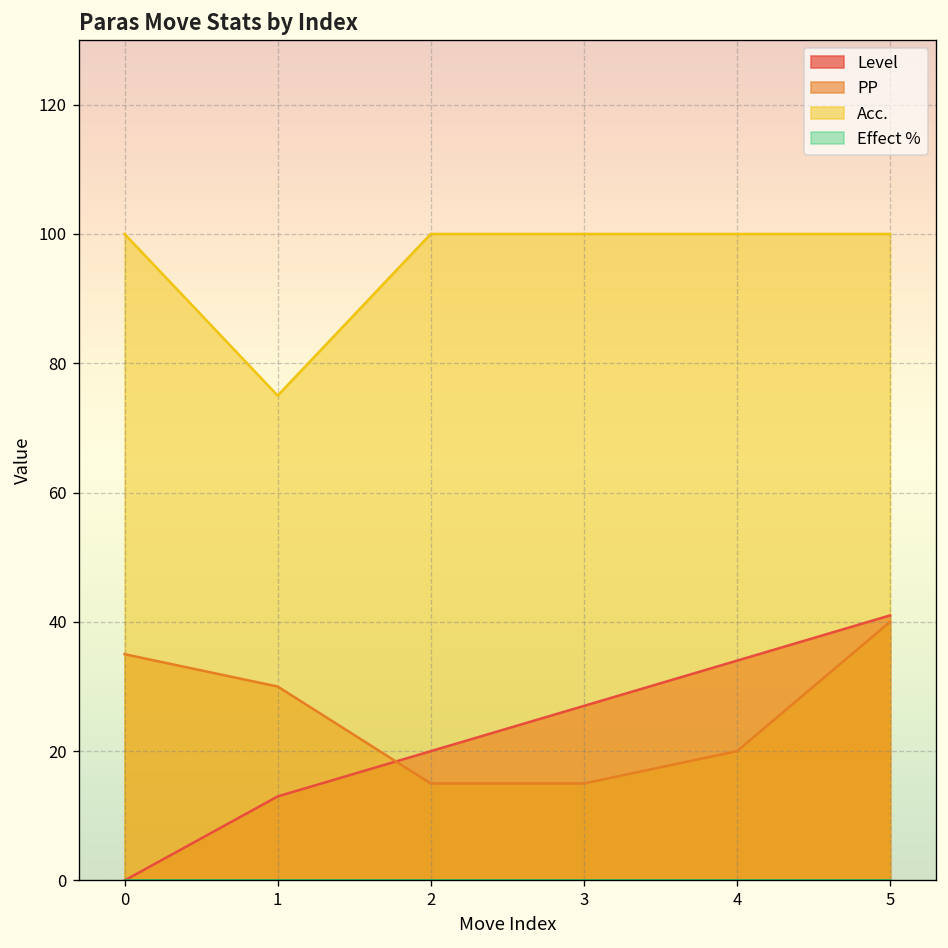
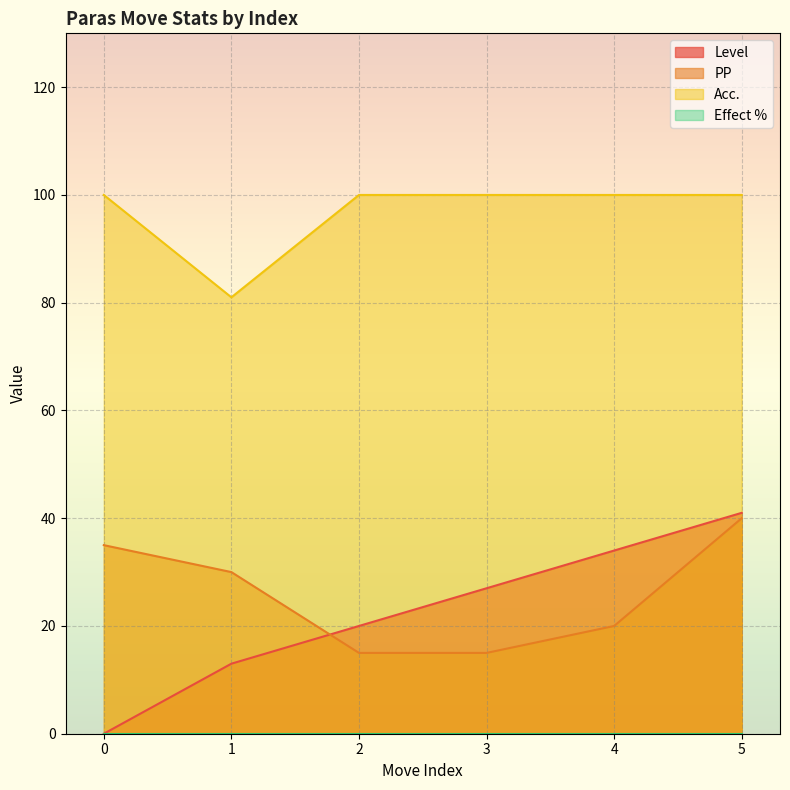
  {
    "Acc.": {
      "0": 100,
-     "1": 75,
+     "1": 81,
      "2": 100,
      "3": 100,
      "4": 100,
      "5": 100
    },
    "Effect %": {
      "1": 0,
      "2": 0,
      "3": 0,
      "4": 0,
      "5": 0
    }
  }
